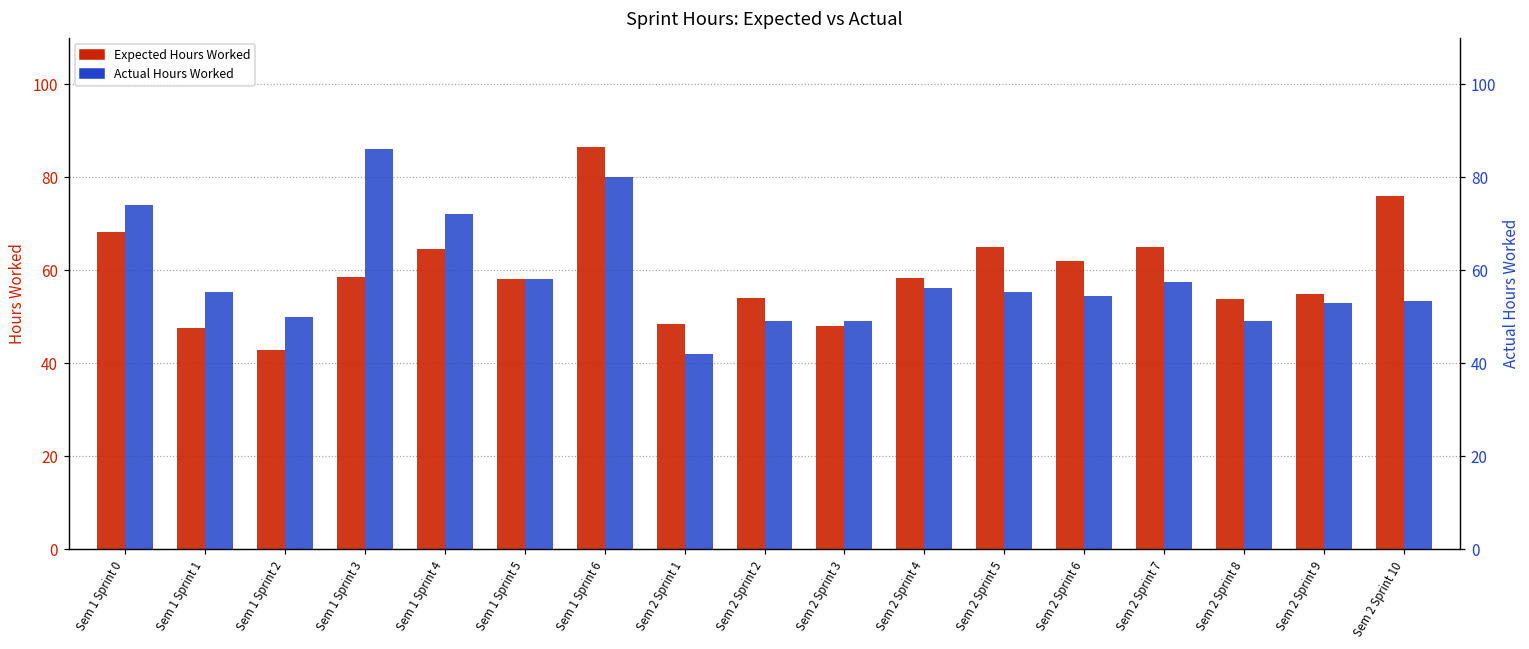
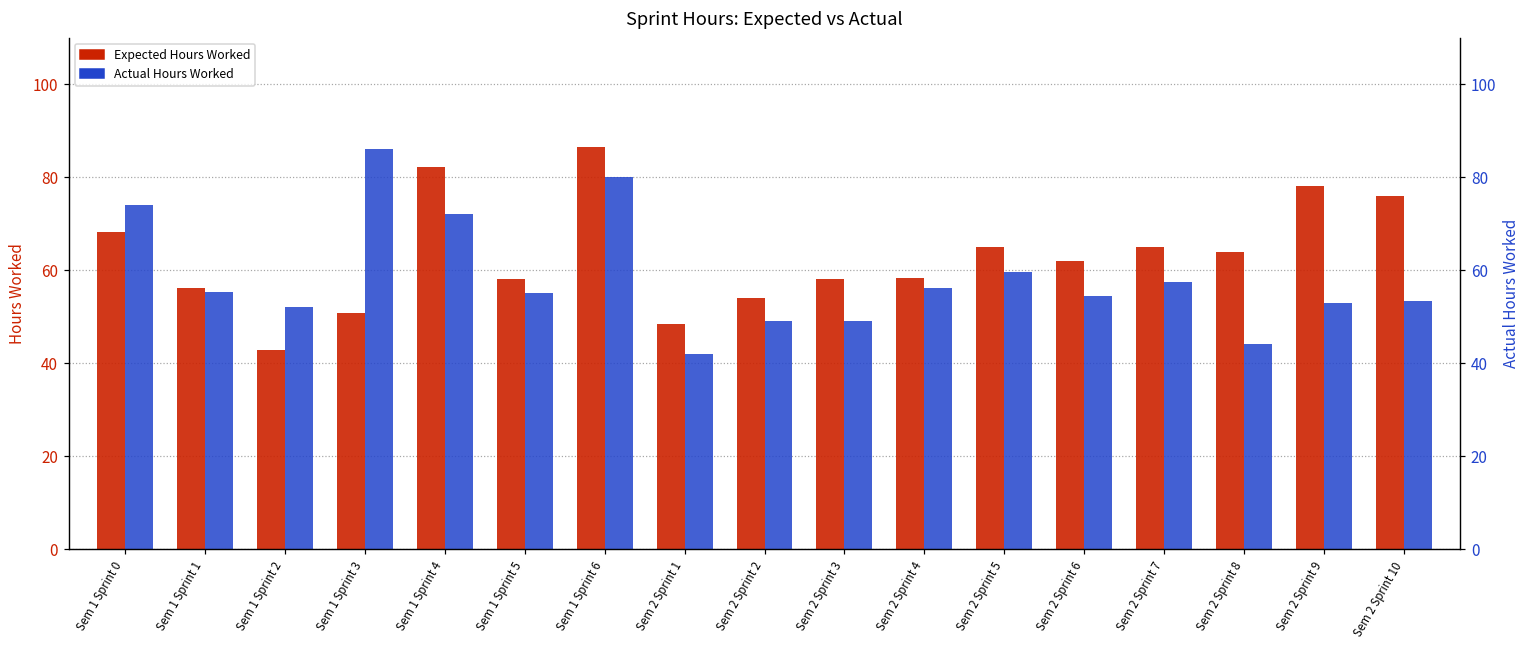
  {
    "Expected Hours Worked": {
      "Sem 1 Sprint 0": 68,
-     "Sem 1 Sprint 1": 48,
+     "Sem 1 Sprint 1": 56,
      "Sem 1 Sprint 2": 43,
-     "Sem 1 Sprint 3": 59,
-     "Sem 1 Sprint 4": 65,
+     "Sem 1 Sprint 3": 51,
+     "Sem 1 Sprint 4": 82,
      "Sem 1 Sprint 5": 58,
      "Sem 1 Sprint 6": 87,
      "Sem 2 Sprint 1": 48,
      "Sem 2 Sprint 2": 54,
-     "Sem 2 Sprint 3": 48,
+     "Sem 2 Sprint 3": 58,
      "Sem 2 Sprint 4": 58,
      "Sem 2 Sprint 5": 65,
      "Sem 2 Sprint 6": 62,
      "Sem 2 Sprint 7": 65,
-     "Sem 2 Sprint 8": 54,
-     "Sem 2 Sprint 9": 55,
+     "Sem 2 Sprint 8": 64,
+     "Sem 2 Sprint 9": 78,
      "Sem 2 Sprint 10": 76
    },
    "Actual Hours Worked": {
      "Sem 1 Sprint 0": 74,
      "Sem 1 Sprint 1": 55,
-     "Sem 1 Sprint 2": 50,
+     "Sem 1 Sprint 2": 52,
      "Sem 1 Sprint 3": 86,
      "Sem 1 Sprint 4": 72,
-     "Sem 1 Sprint 5": 58,
+     "Sem 1 Sprint 5": 55,
      "Sem 1 Sprint 6": 80,
      "Sem 2 Sprint 1": 42,
      "Sem 2 Sprint 2": 49,
      "Sem 2 Sprint 3": 49,
      "Sem 2 Sprint 4": 56,
-     "Sem 2 Sprint 5": 55,
+     "Sem 2 Sprint 5": 60,
      "Sem 2 Sprint 6": 55,
      "Sem 2 Sprint 7": 58,
-     "Sem 2 Sprint 8": 49,
+     "Sem 2 Sprint 8": 44,
      "Sem 2 Sprint 9": 53,
      "Sem 2 Sprint 10": 53
    }
  }
